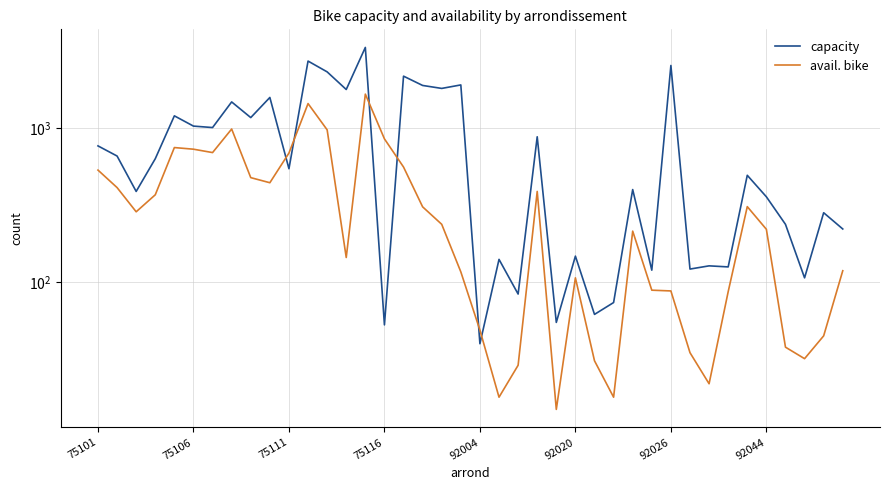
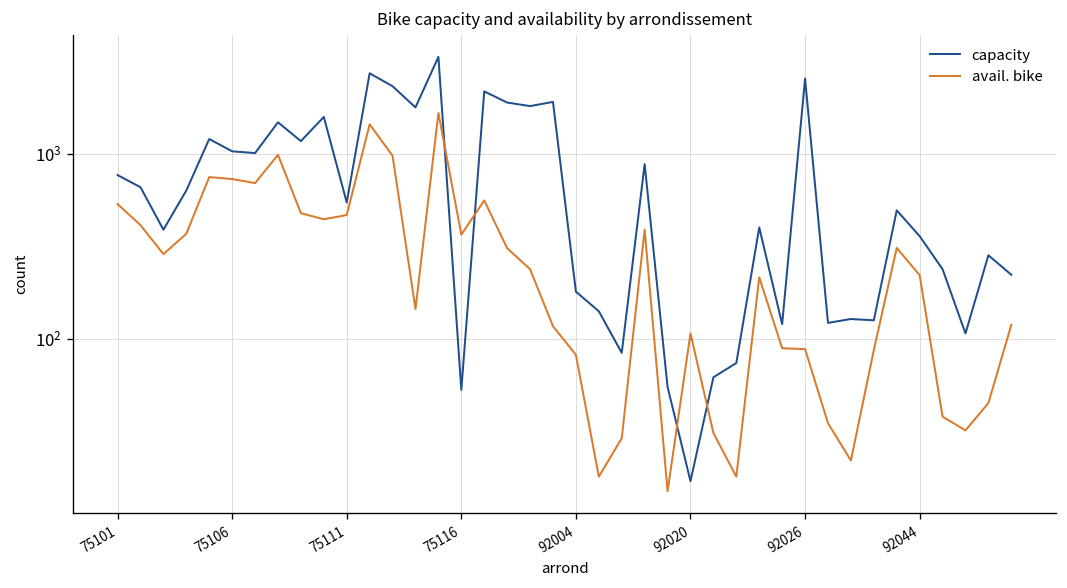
  {
    "capacity": {
      "75101": 800,
      "75106": 1000,
      "75111": 550,
      "75116": 53,
-     "92004": 40,
-     "92020": 150,
+     "92004": 180,
+     "92020": 17,
      "92026": 2600,
      "92044": 360
    },
    "avail. bike": {
      "75101": 540,
      "75106": 700,
-     "75111": 700,
-     "75116": 900,
-     "92004": 49,
+     "75111": 470,
+     "75116": 370,
+     "92004": 80,
      "92020": 110,
      "92026": 90,
      "92044": 220
    }
  }
